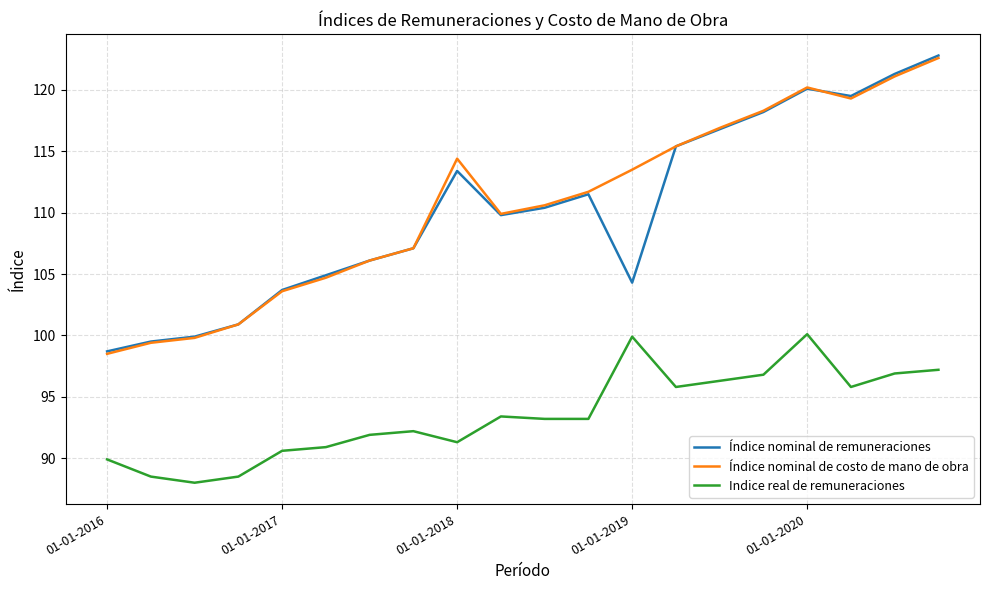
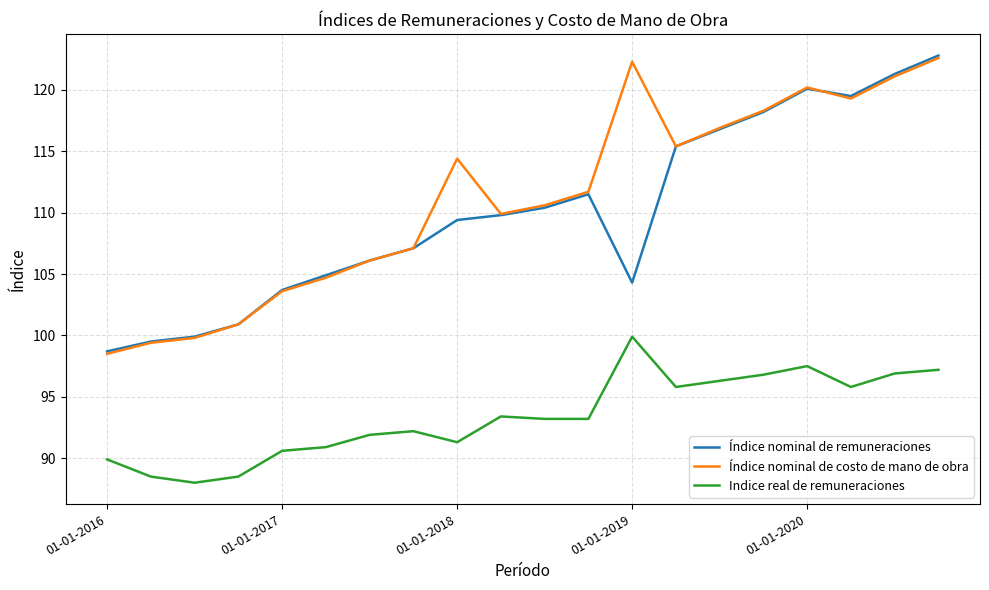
  {
    "Índice nominal de remuneraciones": {
-     "01-01-2018": 113.4,
+     "01-01-2018": 109.4,
      "01-01-2019": 104.3
    },
    "Índice nominal de costo de mano de obra": {
      "01-01-2018": 114.4,
-     "01-01-2019": 113.5
+     "01-01-2019": 122.3
    },
    "Indice real de remuneraciones": {
      "01-01-2016": 89.9,
      "01-01-2017": 90.6,
      "01-01-2018": 91.3,
      "01-01-2019": 99.9,
-     "01-01-2020": 100.1
+     "01-01-2020": 97.5
    }
  }
